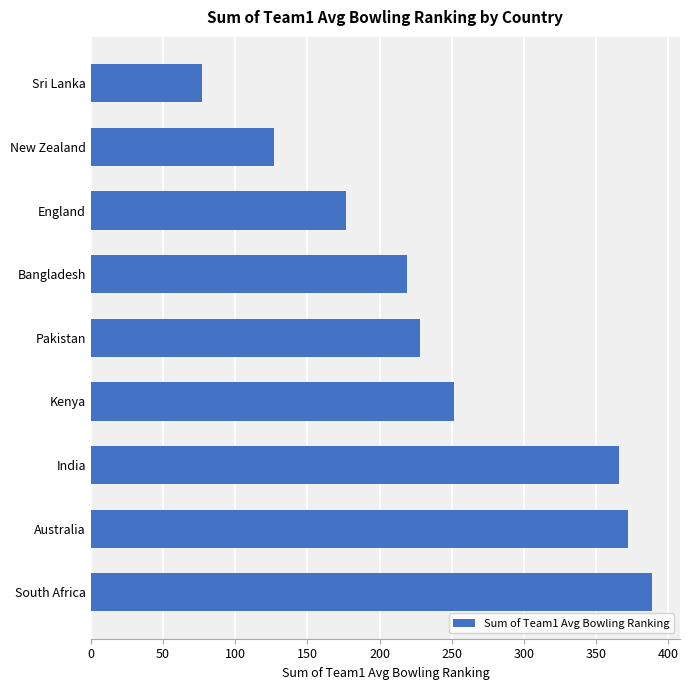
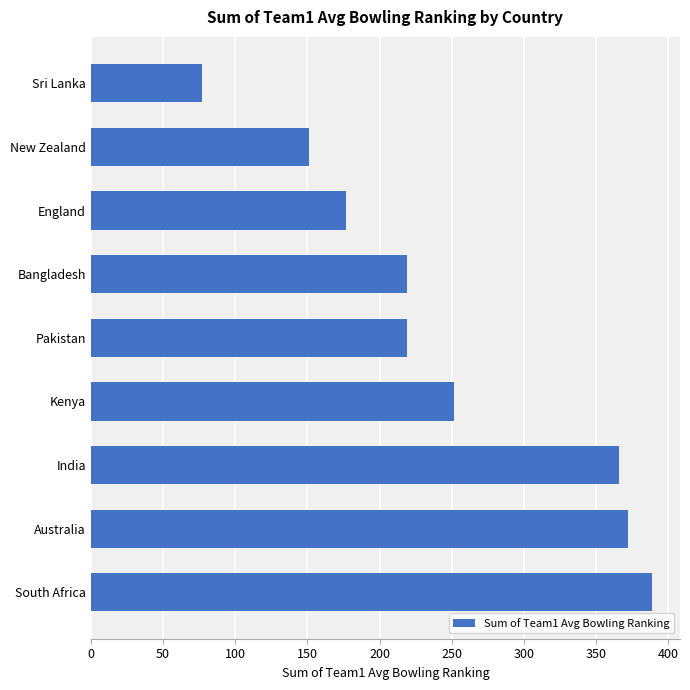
  {
    "Sri Lanka": 77,
-   "New Zealand": 127,
+   "New Zealand": 151,
    "England": 177,
    "Bangladesh": 219,
-   "Pakistan": 228,
+   "Pakistan": 219,
    "Kenya": 252,
    "India": 366,
    "Australia": 372,
    "South Africa": 389
  }
